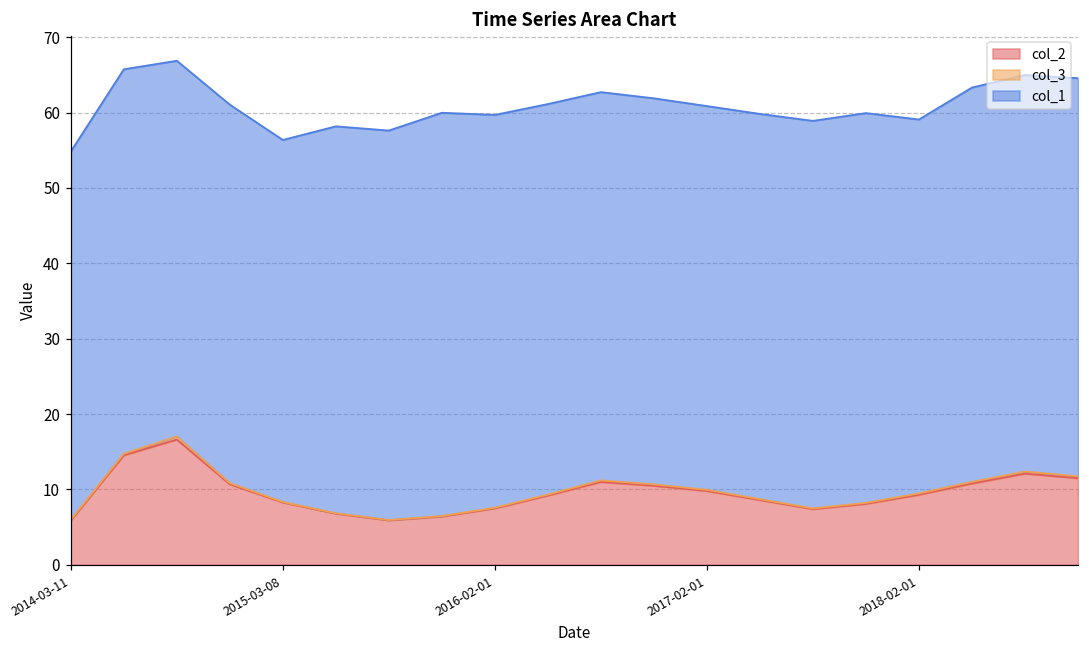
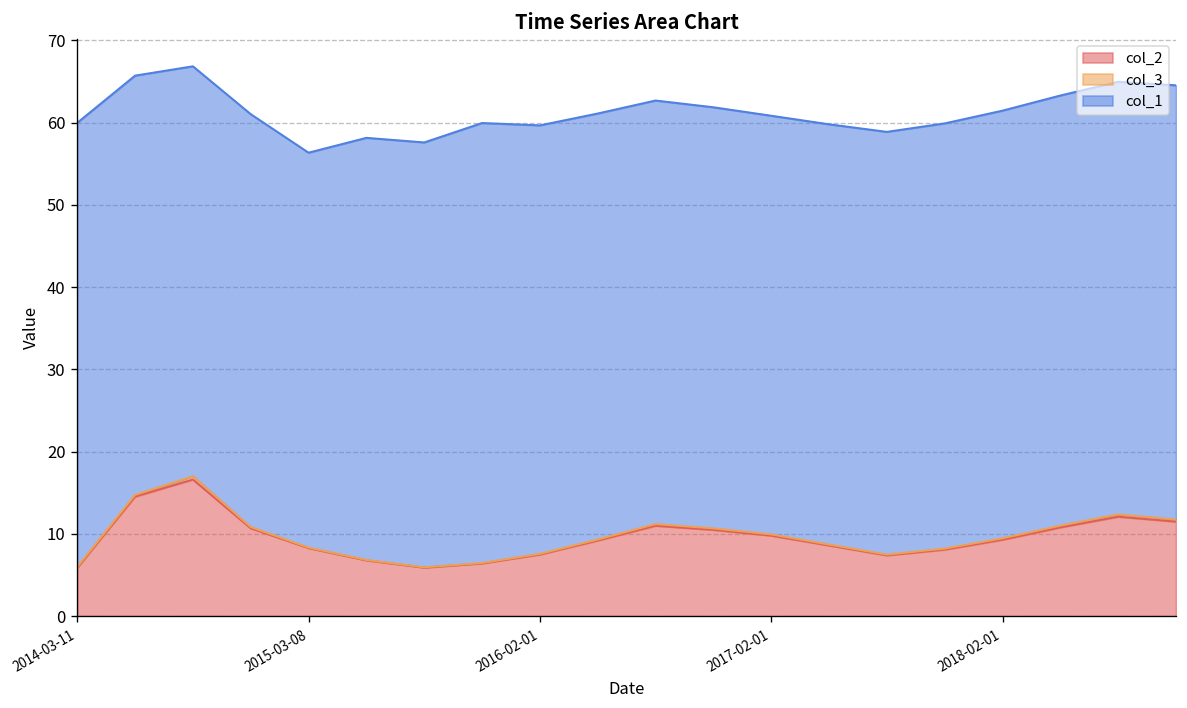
  {
    "col_1": {
-     "2014-03-11": 49,
+     "2014-03-11": 54,
      "2015-03-08": 48,
      "2016-02-01": 52,
      "2017-02-01": 51,
-     "2018-02-01": 50
+     "2018-02-01": 52
    }
  }
